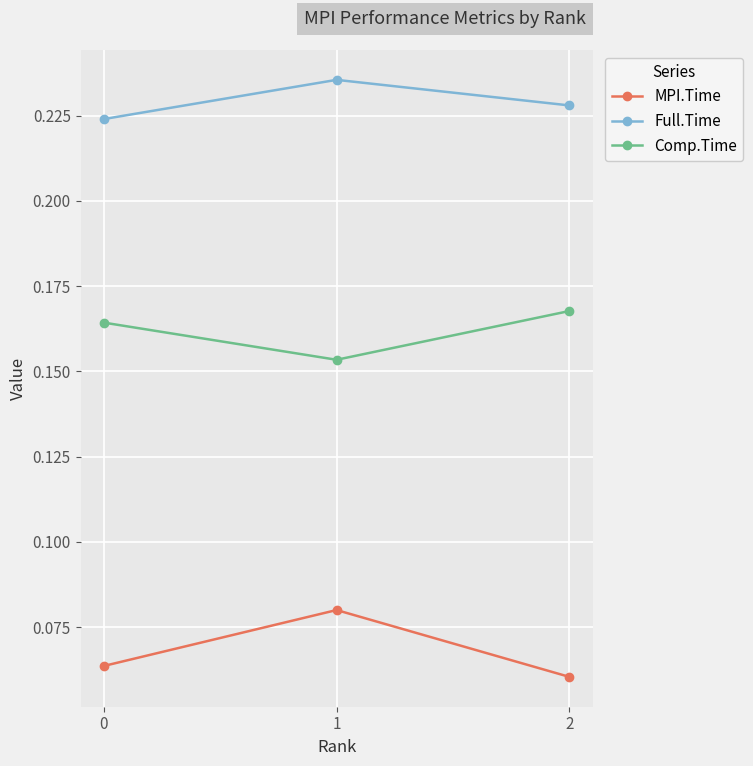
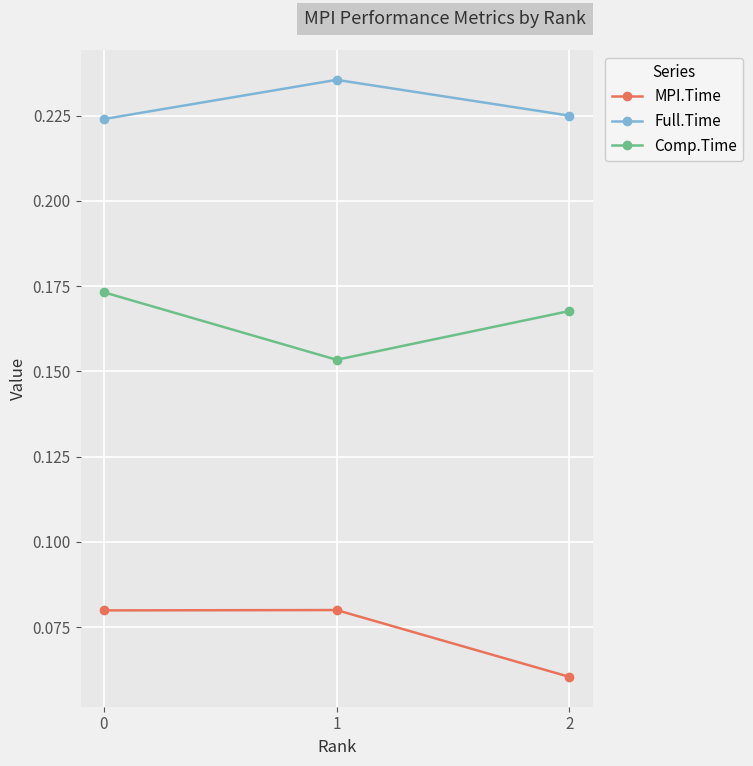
  {
    "MPI.Time": {
-     "0": 0.064,
+     "0": 0.080,
      "1": 0.080,
      "2": 0.060
    },
    "Full.Time": {
      "0": 0.224,
      "1": 0.236,
-     "2": 0.228
+     "2": 0.225
    },
    "Comp.Time": {
-     "0": 0.164,
+     "0": 0.173,
      "1": 0.153,
      "2": 0.168
    }
  }
